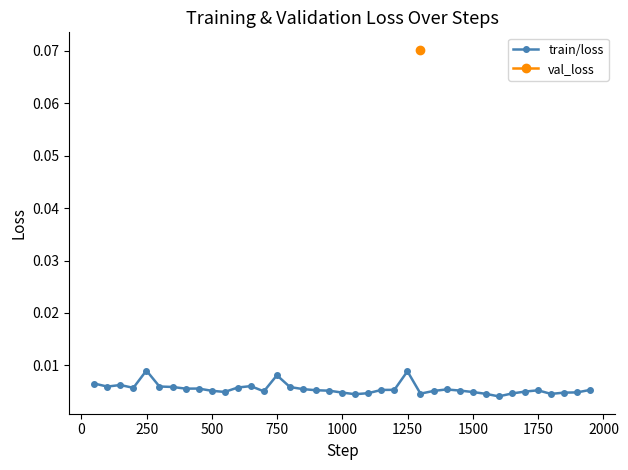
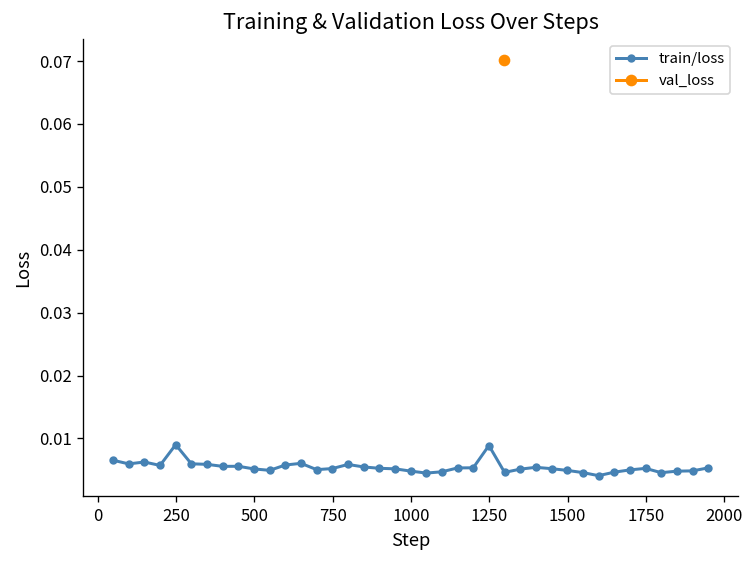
  {
    "train/loss": {
      "250": 0.009,
      "500": 0.005,
-     "750": 0.008,
+     "750": 0.005,
      "1000": 0.005,
      "1250": 0.009,
      "1500": 0.005,
      "1750": 0.005
    }
  }
